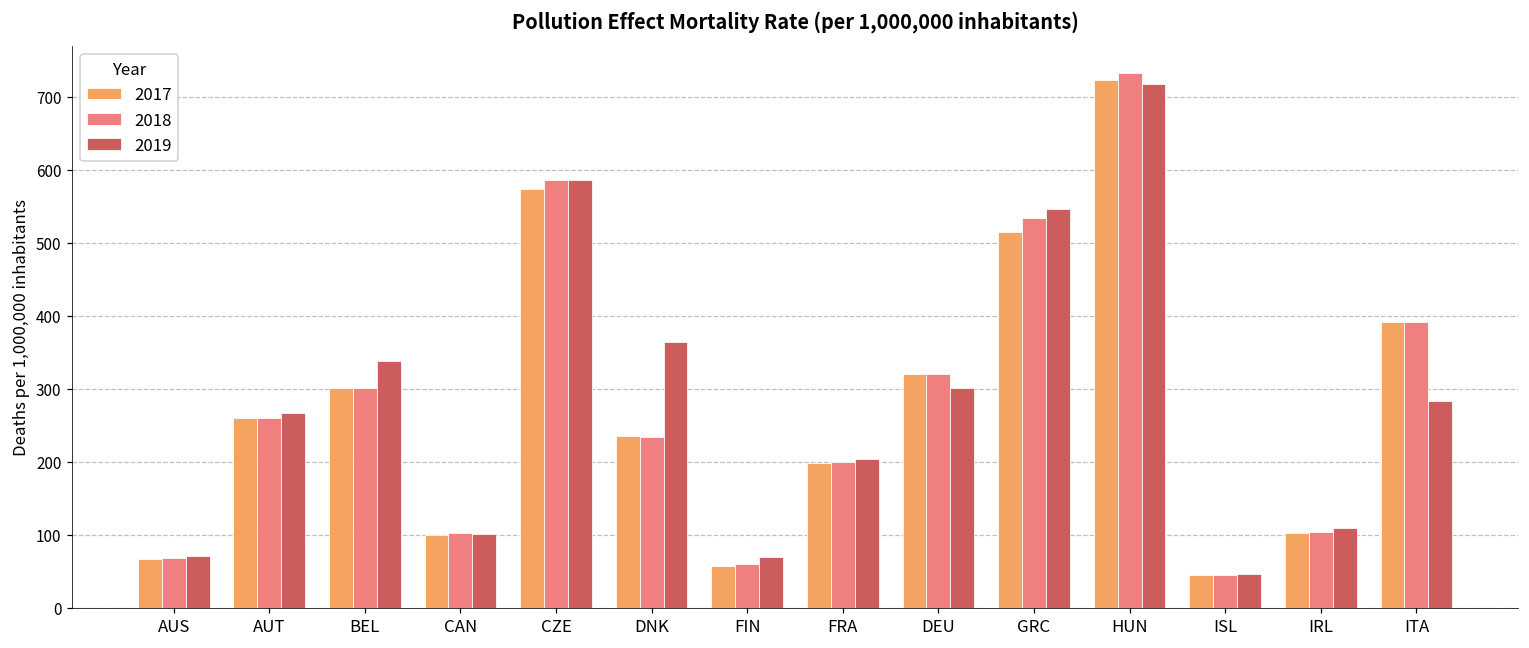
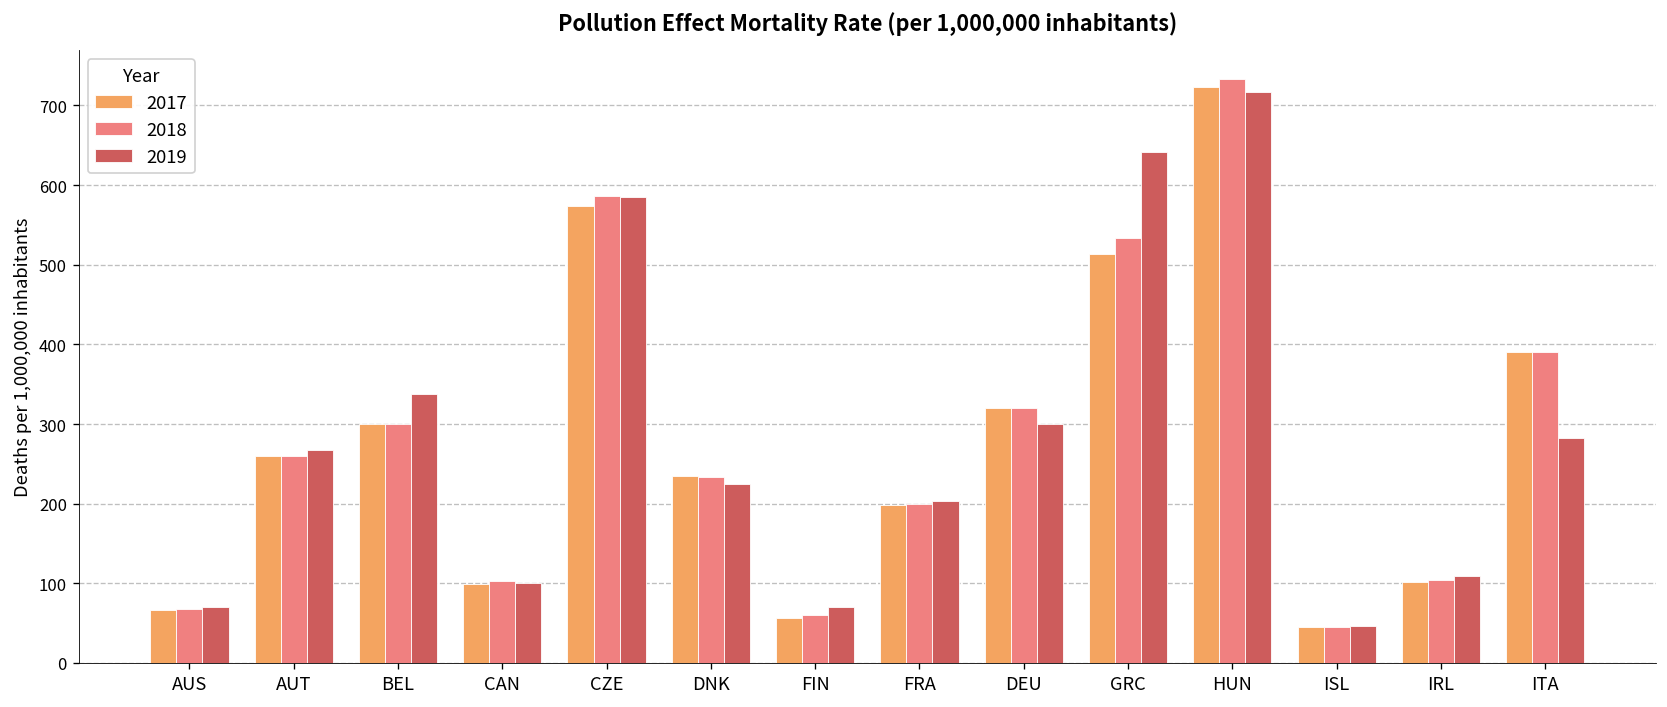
  {
    "2019": {
      "AUS": 70,
      "AUT": 270,
      "BEL": 340,
      "CAN": 100,
      "CZE": 590,
-     "DNK": 360,
+     "DNK": 220,
      "FIN": 70,
      "FRA": 200,
      "DEU": 300,
-     "GRC": 550,
+     "GRC": 640,
      "HUN": 720,
      "ISL": 50,
      "IRL": 110,
      "ITA": 280
    }
  }
